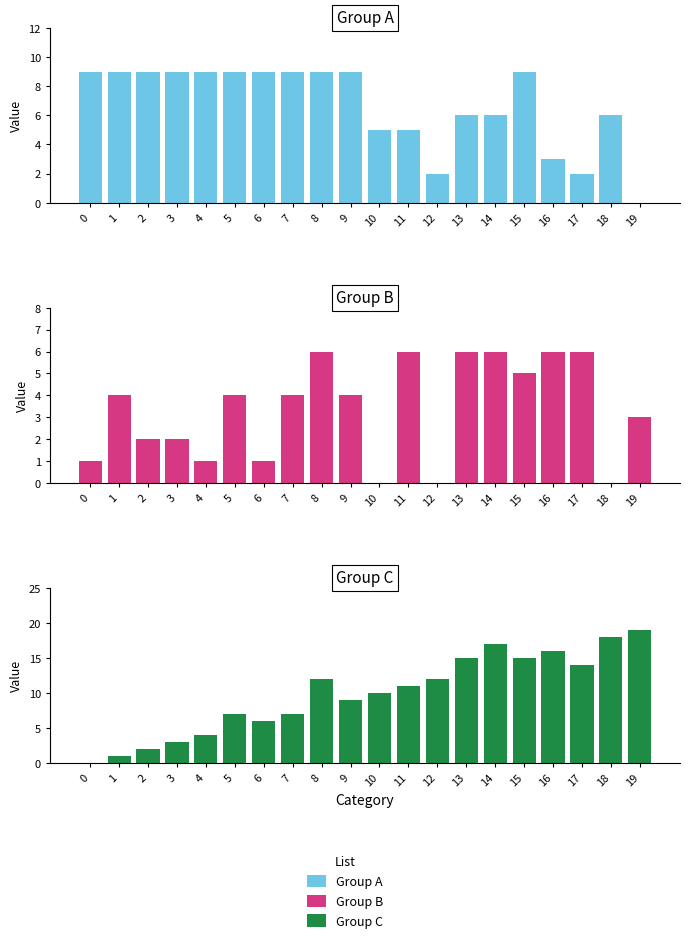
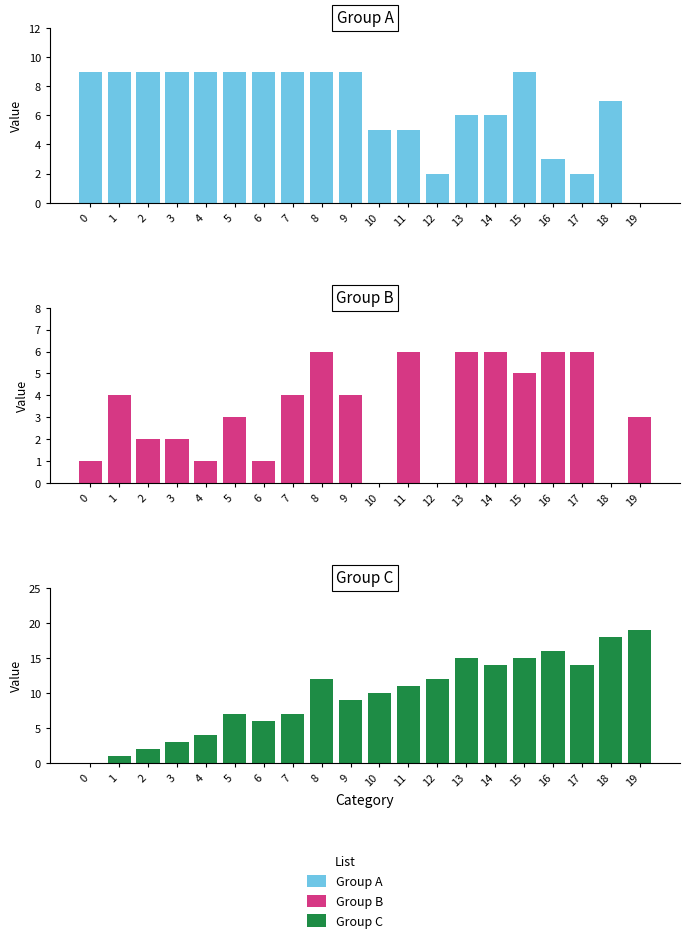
  {
    "Group A": {
      "0": 9,
      "1": 9,
      "2": 9,
      "3": 9,
      "4": 9,
      "5": 9,
      "6": 9,
      "7": 9,
      "8": 9,
      "9": 9,
      "10": 5,
      "11": 5,
      "12": 2,
      "13": 6,
      "14": 6,
      "15": 9,
      "16": 3,
      "17": 2,
-     "18": 6,
+     "18": 7,
      "19": 0
    },
    "Group B": {
      "0": 1,
      "1": 4,
      "2": 2,
      "3": 2,
      "4": 1,
-     "5": 4,
+     "5": 3,
      "6": 1,
      "7": 4,
      "8": 6,
      "9": 4,
      "10": 0,
      "11": 6,
      "12": 0,
      "13": 6,
      "14": 6,
      "15": 5,
      "16": 6,
      "17": 6,
      "18": 0,
      "19": 3
    },
    "Group C": {
      "0": 0,
      "1": 1,
      "2": 2,
      "3": 3,
      "4": 4,
      "5": 7,
      "6": 6,
      "7": 7,
      "8": 12,
      "9": 9,
      "10": 10,
      "11": 11,
      "12": 12,
      "13": 15,
-     "14": 17,
+     "14": 14,
      "15": 15,
      "16": 16,
      "17": 14,
      "18": 18,
      "19": 19
    }
  }
